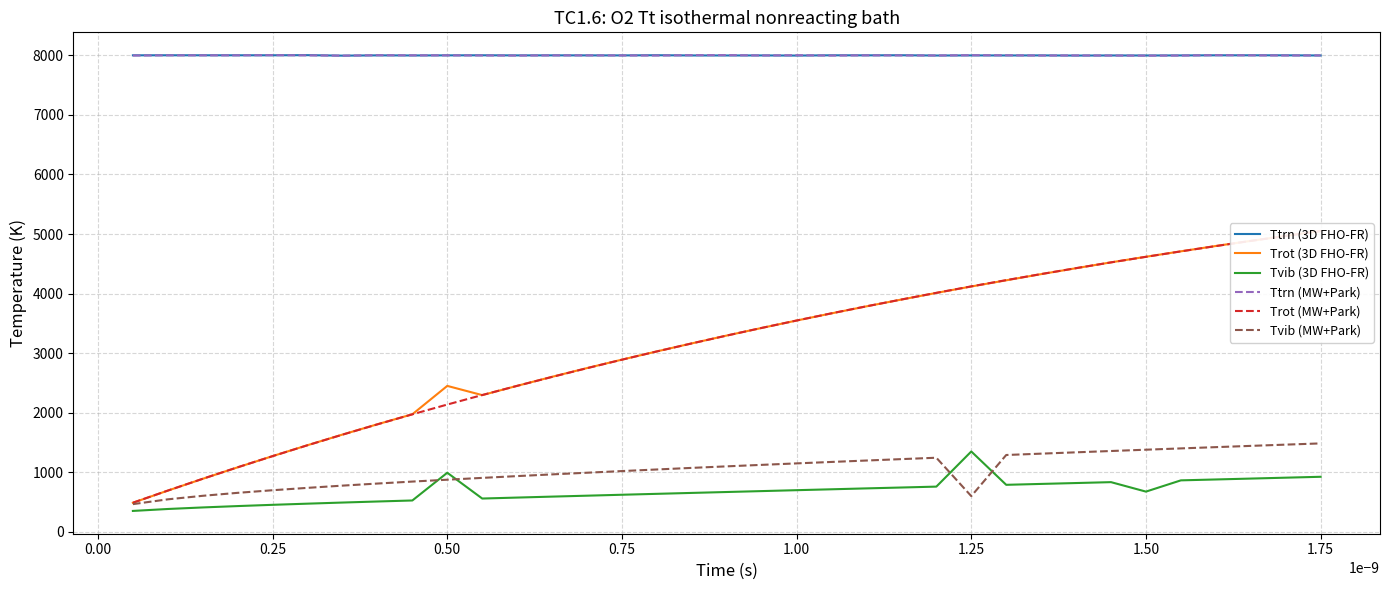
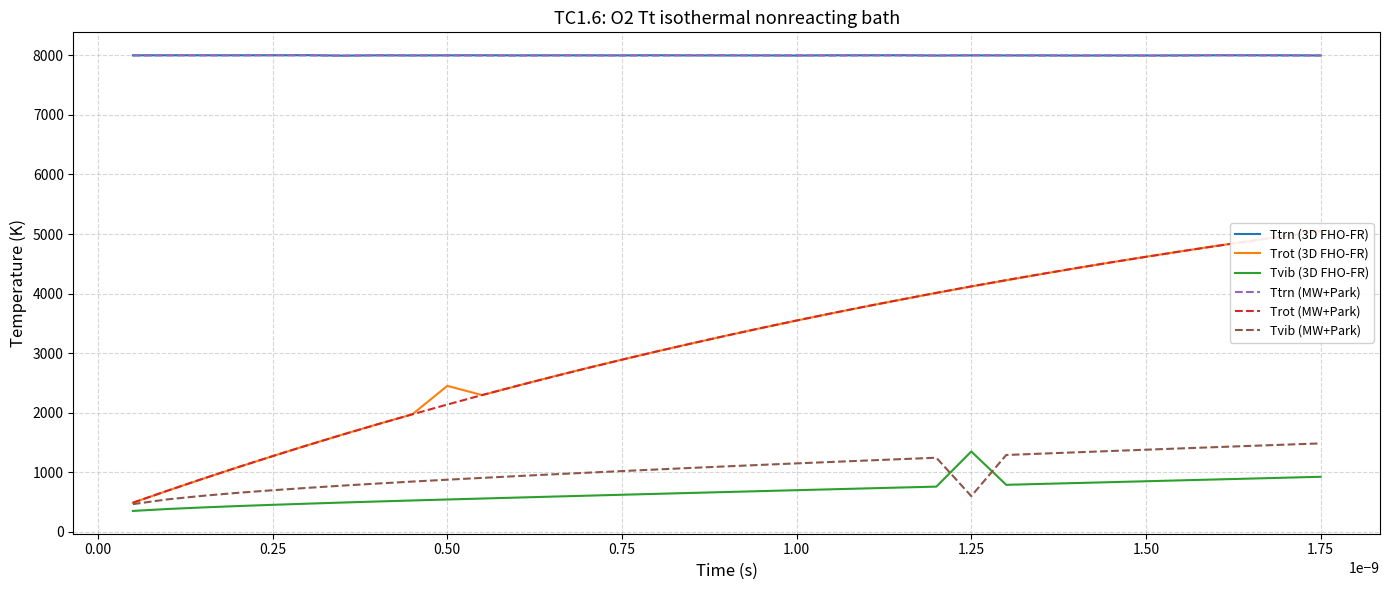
  {
    "Trot (3D FHO-FR)": {
      "0.50": 2500
    },
    "Tvib (3D FHO-FR)": {
      "0.25": 500,
-     "0.50": 1000,
+     "0.50": 500,
      "0.75": 600,
      "1.00": 700,
      "1.25": 1300,
-     "1.50": 700,
+     "1.50": 800,
      "1.75": 900
    },
    "Trot (MW+Park)": {
      "0.50": 2100
    },
    "Tvib (MW+Park)": {
      "0.25": 700,
      "0.50": 900,
      "0.75": 1000,
      "1.00": 1100,
      "1.25": 600,
      "1.50": 1400,
      "1.75": 1500
    }
  }
